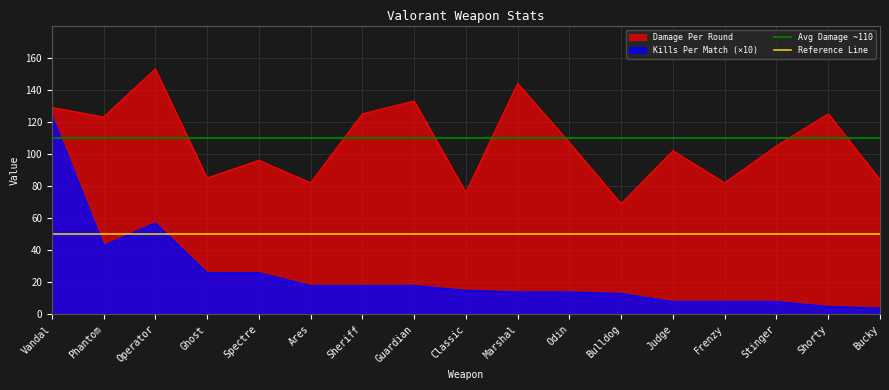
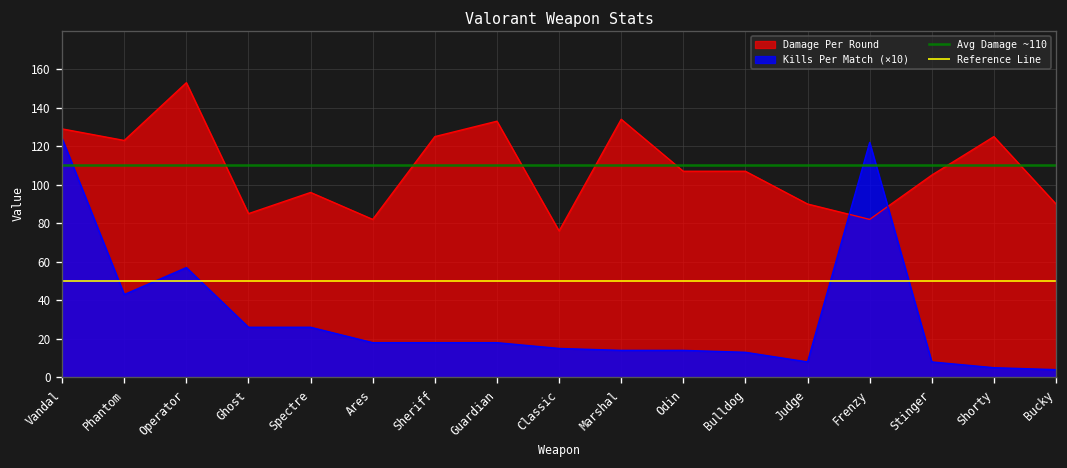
  {
    "Damage Per Round": {
      "Vandal": 129,
      "Phantom": 123,
      "Operator": 153,
      "Ghost": 85,
      "Spectre": 96,
      "Ares": 82,
      "Sheriff": 125,
      "Guardian": 133,
      "Classic": 76,
-     "Marshal": 144,
+     "Marshal": 134,
      "Odin": 107,
-     "Bulldog": 69,
-     "Judge": 102,
+     "Bulldog": 107,
+     "Judge": 90,
      "Frenzy": 82,
      "Stinger": 105,
      "Shorty": 125,
-     "Bucky": 84
+     "Bucky": 90
    },
    "Kills Per Match (×10)": {
      "Vandal": 124,
      "Phantom": 43,
      "Operator": 57,
      "Ghost": 26,
      "Spectre": 26,
      "Ares": 18,
      "Sheriff": 18,
      "Guardian": 18,
      "Classic": 15,
      "Marshal": 14,
      "Odin": 14,
      "Bulldog": 13,
      "Judge": 8,
-     "Frenzy": 8,
+     "Frenzy": 122,
      "Stinger": 8,
      "Shorty": 5,
      "Bucky": 4
    }
  }
